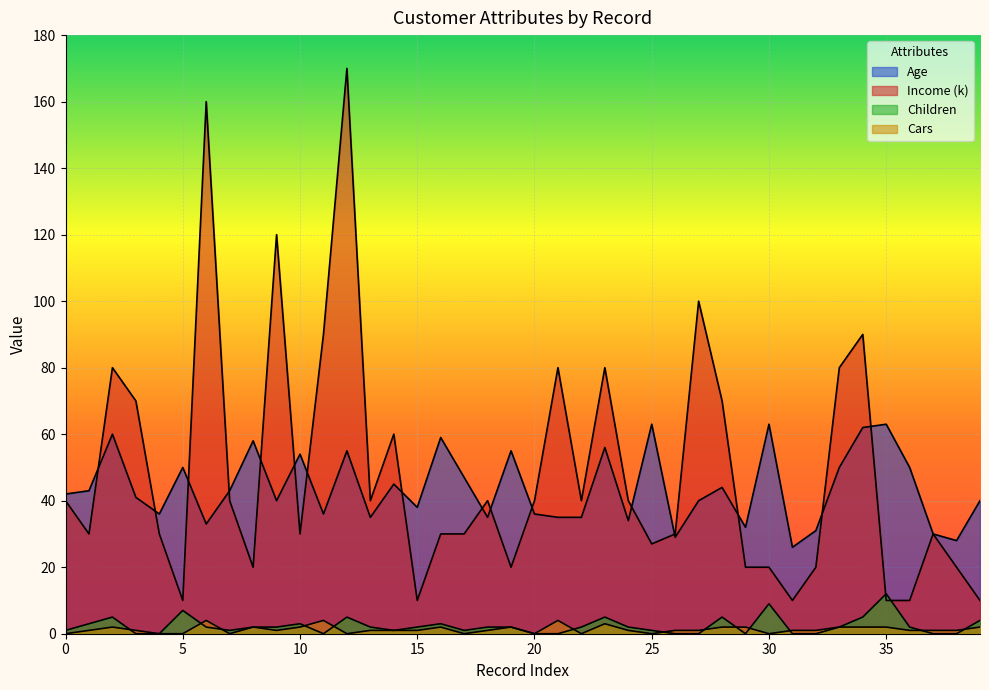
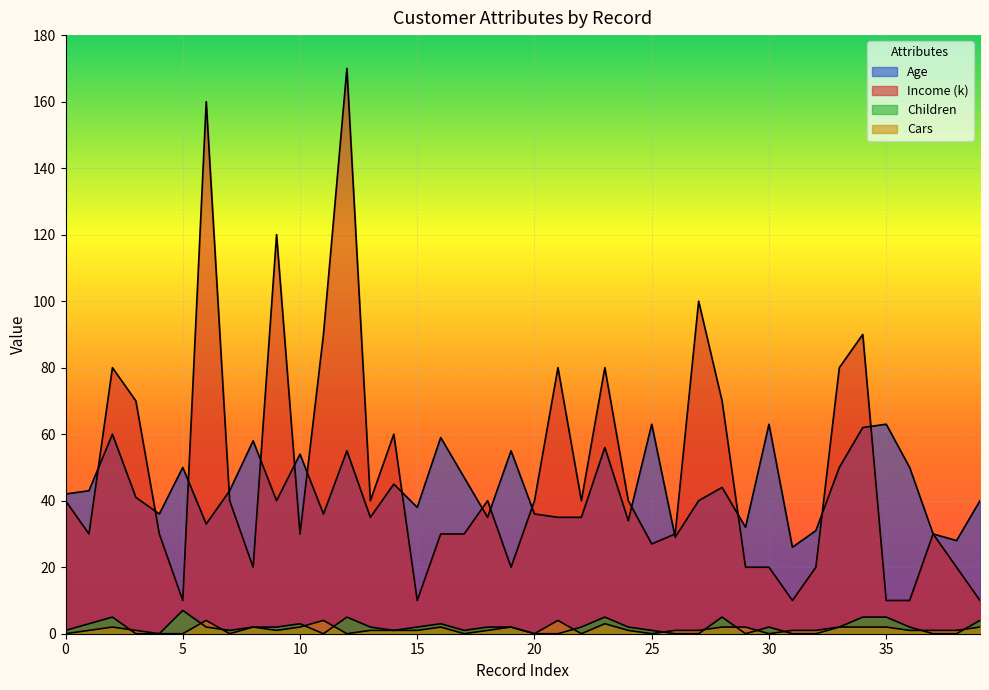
  {
    "Age": {
      "0": 42,
      "5": 50,
      "10": 54,
      "15": 38,
      "20": 36,
      "25": 63,
      "30": 63,
      "35": 63
    },
    "Income (k)": {
      "0": 40,
      "5": 10,
      "10": 30,
      "15": 10,
      "20": 40,
      "25": 27,
      "30": 20,
      "35": 10
    },
    "Children": {
      "0": 1,
      "5": 7,
      "10": 3,
      "15": 2,
      "25": 1,
-     "30": 9,
-     "35": 12
+     "30": 2,
+     "35": 5
    },
    "Cars": {
      "0": 0,
      "5": 0,
      "10": 2,
      "15": 1,
      "25": 0,
      "30": 0,
      "35": 2
    }
  }
